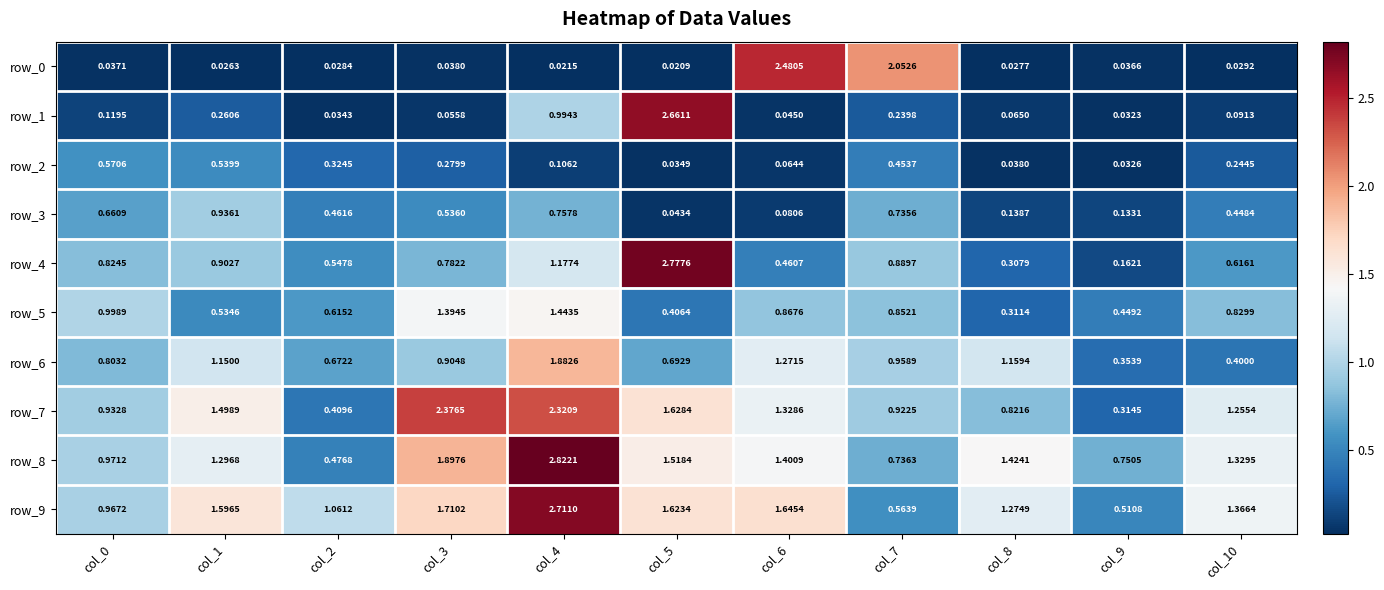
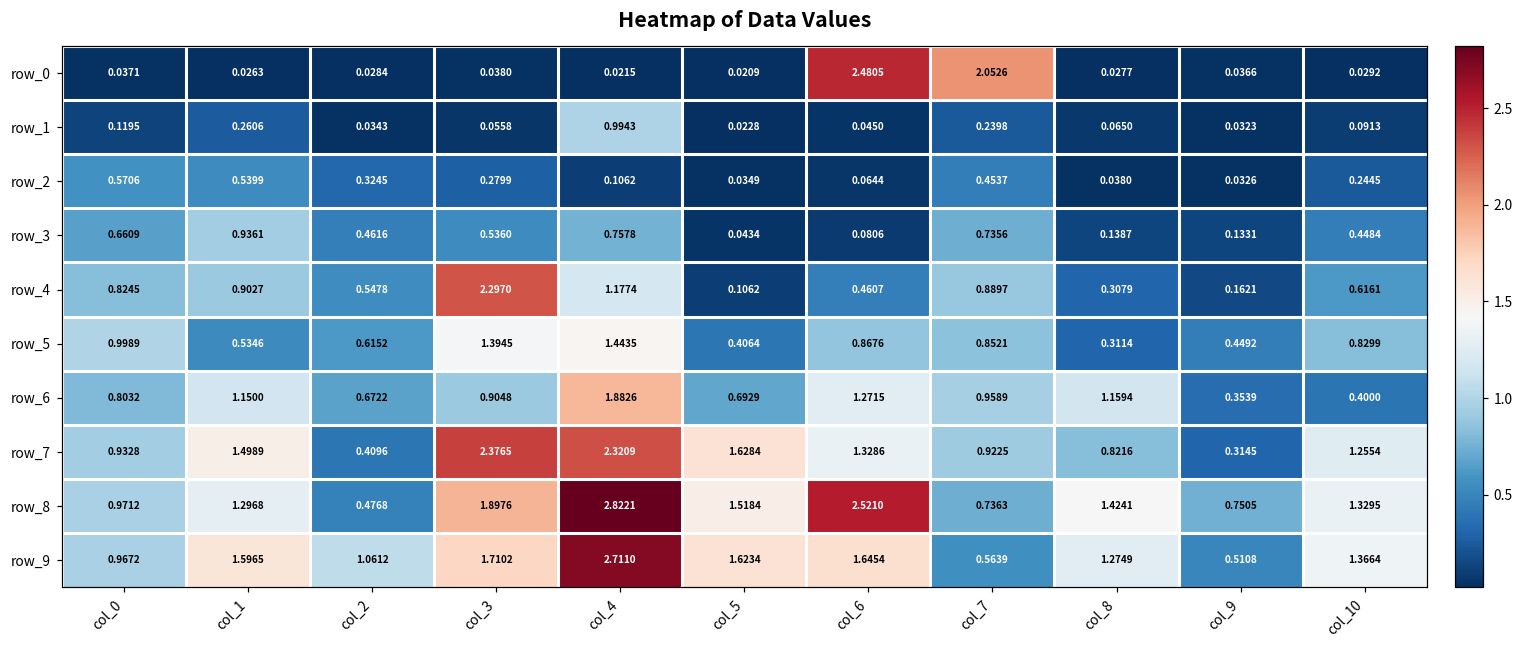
  {
    "row_0": {
      "col_0": 0.0371,
      "col_1": 0.0263,
      "col_2": 0.0284,
      "col_3": 0.0380,
      "col_4": 0.0215,
      "col_5": 0.0209,
      "col_6": 2.4805,
      "col_7": 2.0526,
      "col_8": 0.0277,
      "col_9": 0.0366,
      "col_10": 0.0292
    },
    "row_1": {
      "col_0": 0.1195,
      "col_1": 0.2606,
      "col_2": 0.0343,
      "col_3": 0.0558,
      "col_4": 0.9943,
-     "col_5": 2.6611,
+     "col_5": 0.0228,
      "col_6": 0.0450,
      "col_7": 0.2398,
      "col_8": 0.0650,
      "col_9": 0.0323,
      "col_10": 0.0913
    },
    "row_2": {
      "col_0": 0.5706,
      "col_1": 0.5399,
      "col_2": 0.3245,
      "col_3": 0.2799,
      "col_4": 0.1062,
      "col_5": 0.0349,
      "col_6": 0.0644,
      "col_7": 0.4537,
      "col_8": 0.0380,
      "col_9": 0.0326,
      "col_10": 0.2445
    },
    "row_3": {
      "col_0": 0.6609,
      "col_1": 0.9361,
      "col_2": 0.4616,
      "col_3": 0.5360,
      "col_4": 0.7578,
      "col_5": 0.0434,
      "col_6": 0.0806,
      "col_7": 0.7356,
      "col_8": 0.1387,
      "col_9": 0.1331,
      "col_10": 0.4484
    },
    "row_4": {
      "col_0": 0.8245,
      "col_1": 0.9027,
      "col_2": 0.5478,
-     "col_3": 0.7822,
+     "col_3": 2.2970,
      "col_4": 1.1774,
-     "col_5": 2.7776,
+     "col_5": 0.1062,
      "col_6": 0.4607,
      "col_7": 0.8897,
      "col_8": 0.3079,
      "col_9": 0.1621,
      "col_10": 0.6161
    },
    "row_5": {
      "col_0": 0.9989,
      "col_1": 0.5346,
      "col_2": 0.6152,
      "col_3": 1.3945,
      "col_4": 1.4435,
      "col_5": 0.4064,
      "col_6": 0.8676,
      "col_7": 0.8521,
      "col_8": 0.3114,
      "col_9": 0.4492,
      "col_10": 0.8299
    },
    "row_6": {
      "col_0": 0.8032,
      "col_1": 1.1500,
      "col_2": 0.6722,
      "col_3": 0.9048,
      "col_4": 1.8826,
      "col_5": 0.6929,
      "col_6": 1.2715,
      "col_7": 0.9589,
      "col_8": 1.1594,
      "col_9": 0.3539,
      "col_10": 0.4000
    },
    "row_7": {
      "col_0": 0.9328,
      "col_1": 1.4989,
      "col_2": 0.4096,
      "col_3": 2.3765,
      "col_4": 2.3209,
      "col_5": 1.6284,
      "col_6": 1.3286,
      "col_7": 0.9225,
      "col_8": 0.8216,
      "col_9": 0.3145,
      "col_10": 1.2554
    },
    "row_8": {
      "col_0": 0.9712,
      "col_1": 1.2968,
      "col_2": 0.4768,
      "col_3": 1.8976,
      "col_4": 2.8221,
      "col_5": 1.5184,
-     "col_6": 1.4009,
+     "col_6": 2.5210,
      "col_7": 0.7363,
      "col_8": 1.4241,
      "col_9": 0.7505,
      "col_10": 1.3295
    },
    "row_9": {
      "col_0": 0.9672,
      "col_1": 1.5965,
      "col_2": 1.0612,
      "col_3": 1.7102,
      "col_4": 2.7110,
      "col_5": 1.6234,
      "col_6": 1.6454,
      "col_7": 0.5639,
      "col_8": 1.2749,
      "col_9": 0.5108,
      "col_10": 1.3664
    }
  }
